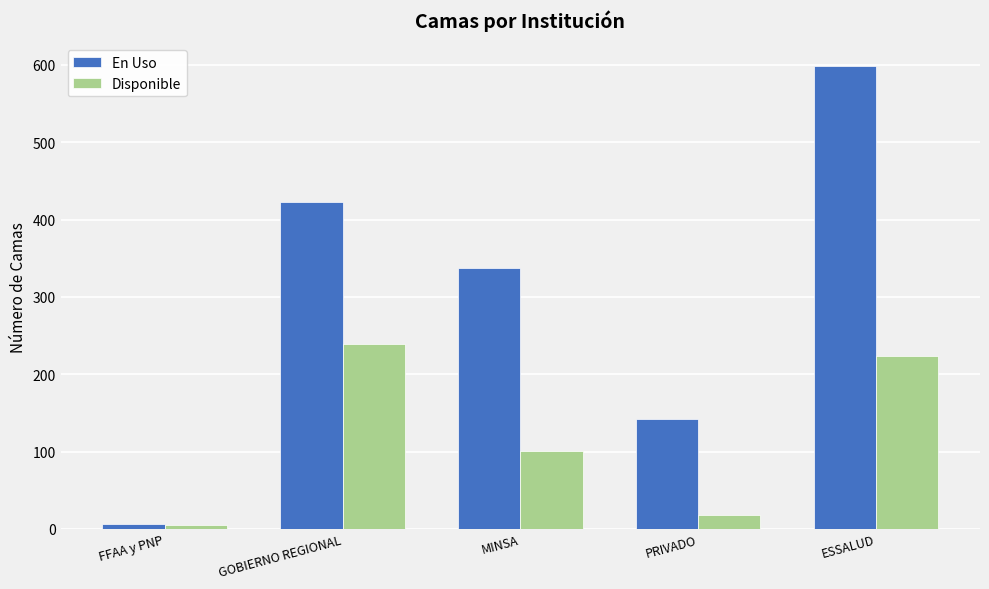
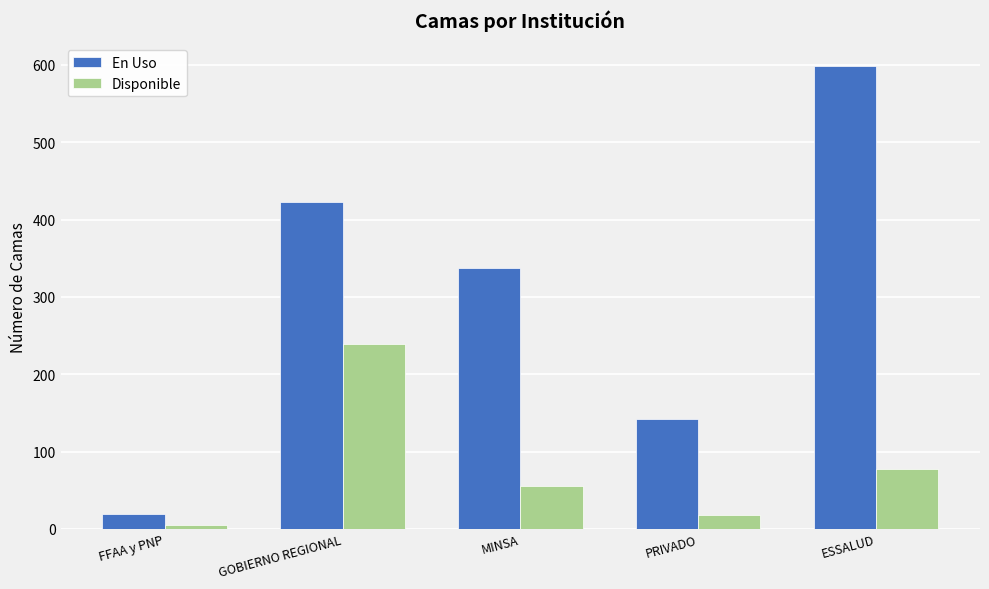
  {
    "En Uso": {
-     "FFAA y PNP": 10,
+     "FFAA y PNP": 20,
      "GOBIERNO REGIONAL": 420,
      "MINSA": 340,
      "PRIVADO": 140,
      "ESSALUD": 600
    },
    "Disponible": {
      "FFAA y PNP": 10,
      "GOBIERNO REGIONAL": 240,
-     "MINSA": 100,
+     "MINSA": 60,
      "PRIVADO": 20,
-     "ESSALUD": 220
+     "ESSALUD": 80
    }
  }
